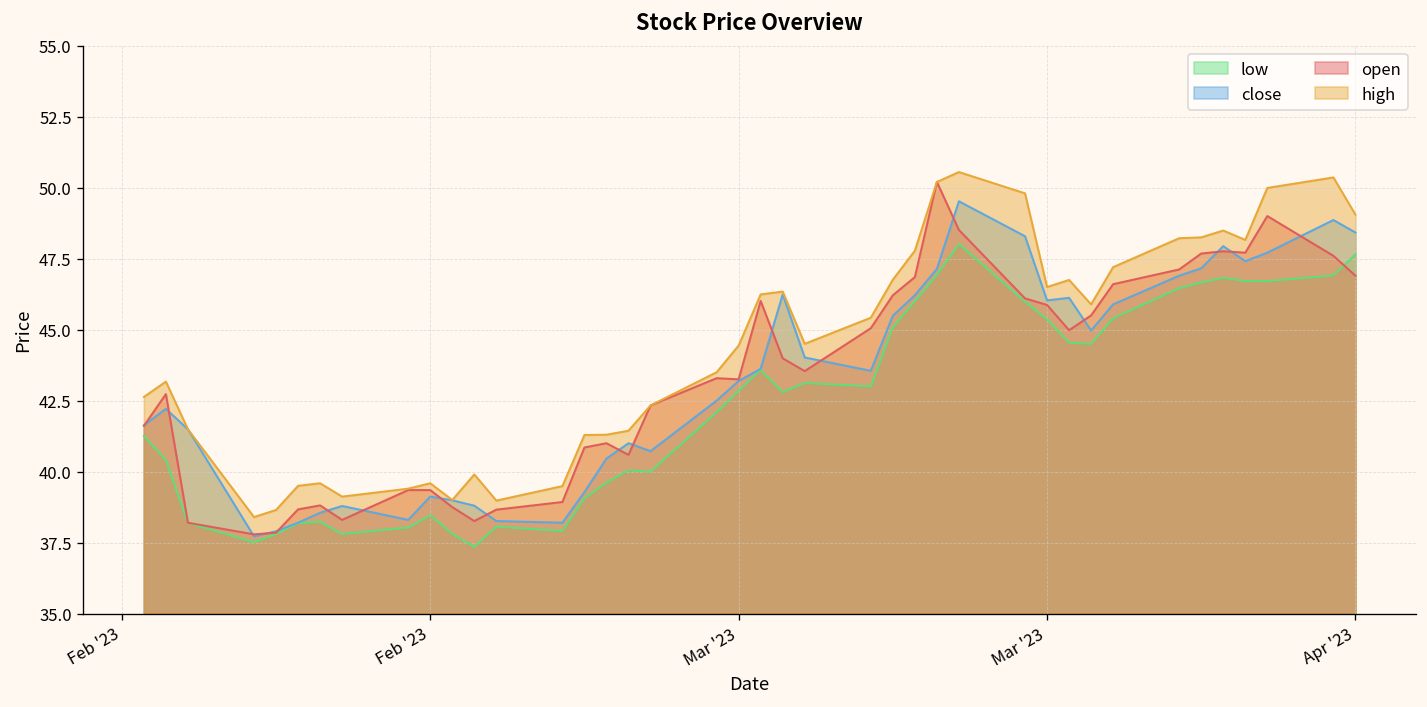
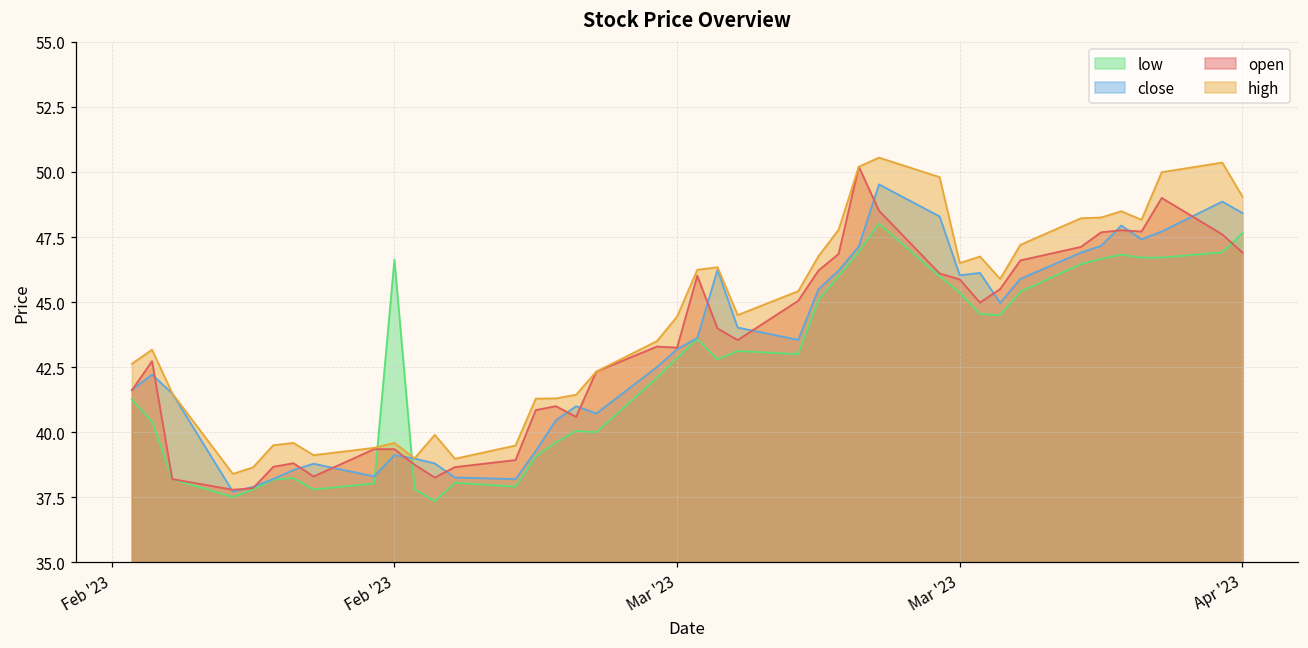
  {
    "low": {
-     "Feb '23": 38.5,
+     "Feb '23": 46.6,
      "Apr '23": 47.7
    },
    "close": {
      "Feb '23": 39.1,
      "Apr '23": 48.4
    }
  }
